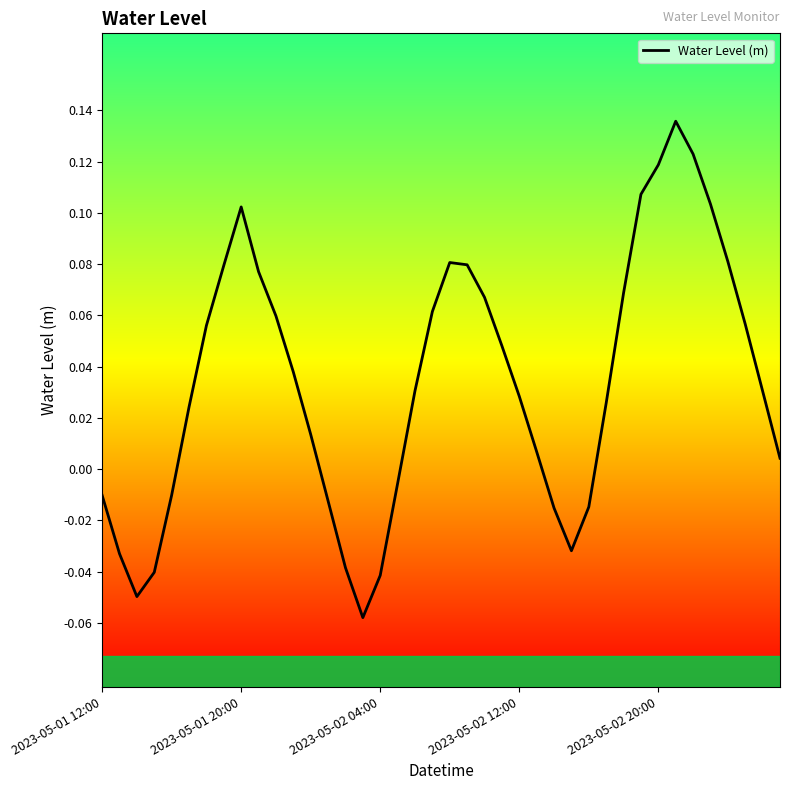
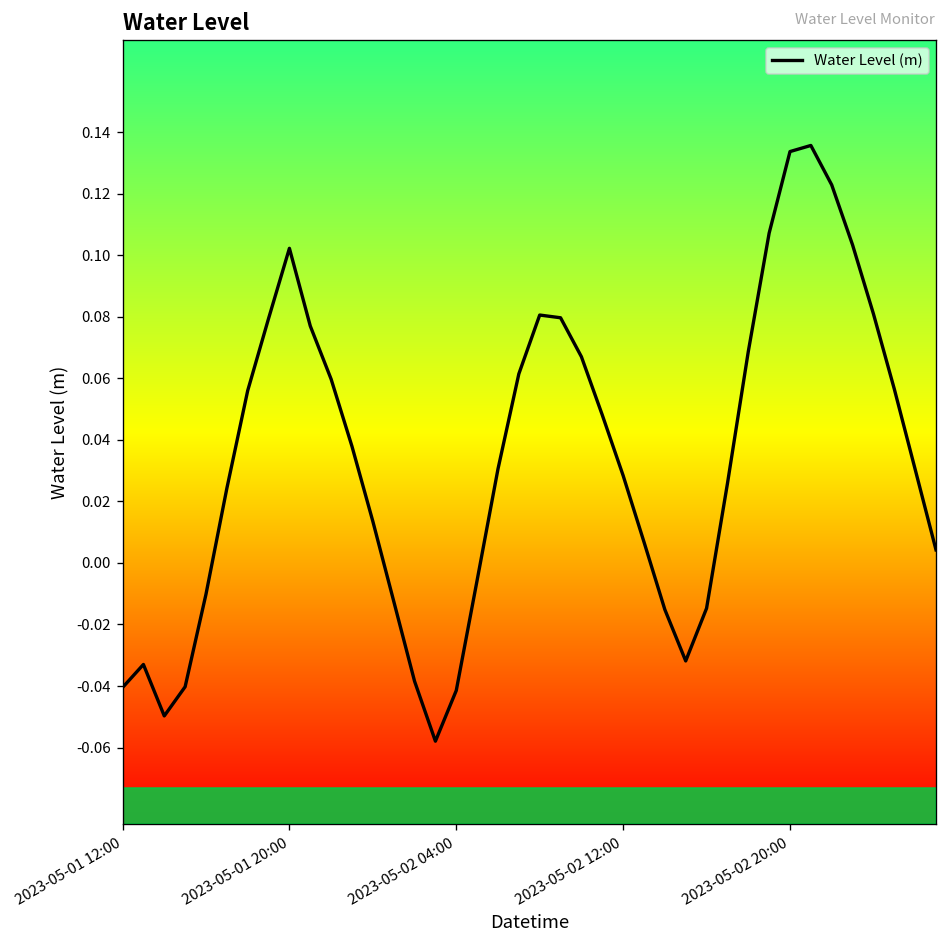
  {
-   "2023-05-01 12:00": -0.010,
+   "2023-05-01 12:00": -0.040,
    "2023-05-01 20:00": 0.102,
    "2023-05-02 04:00": -0.041,
    "2023-05-02 12:00": 0.028,
-   "2023-05-02 20:00": 0.119
+   "2023-05-02 20:00": 0.134
  }
